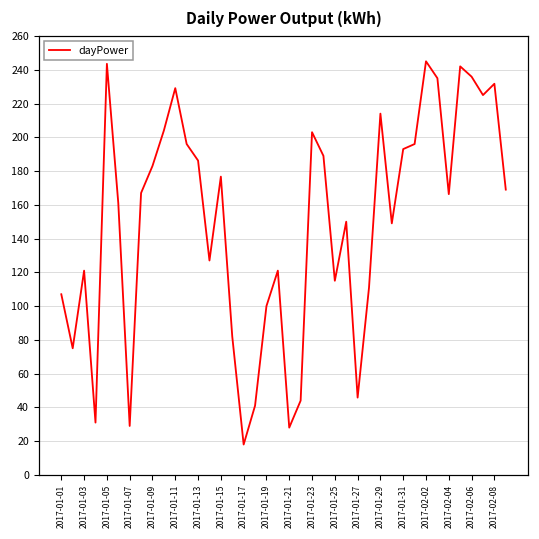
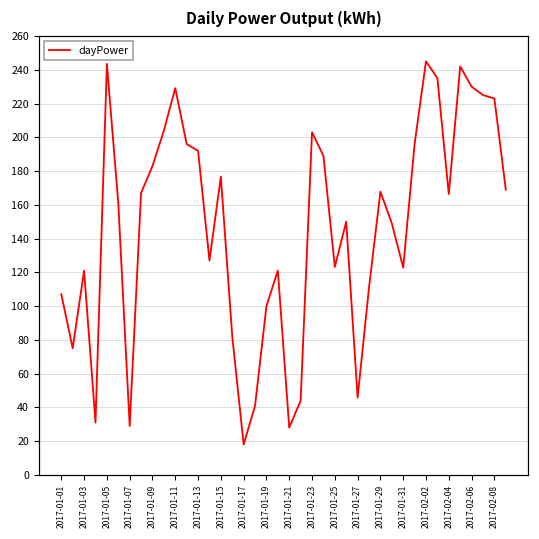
  {
    "2017-01-01": 107,
    "2017-01-03": 121,
    "2017-01-05": 244,
    "2017-01-07": 29,
    "2017-01-09": 183,
    "2017-01-11": 229,
-   "2017-01-13": 186,
+   "2017-01-13": 192,
    "2017-01-15": 177,
    "2017-01-17": 18,
    "2017-01-19": 100,
    "2017-01-21": 28,
    "2017-01-23": 203,
-   "2017-01-25": 115,
+   "2017-01-25": 123,
    "2017-01-27": 46,
-   "2017-01-29": 214,
-   "2017-01-31": 193,
+   "2017-01-29": 168,
+   "2017-01-31": 123,
    "2017-02-02": 245,
    "2017-02-04": 166,
-   "2017-02-06": 236,
-   "2017-02-08": 232
+   "2017-02-06": 230,
+   "2017-02-08": 223
  }
